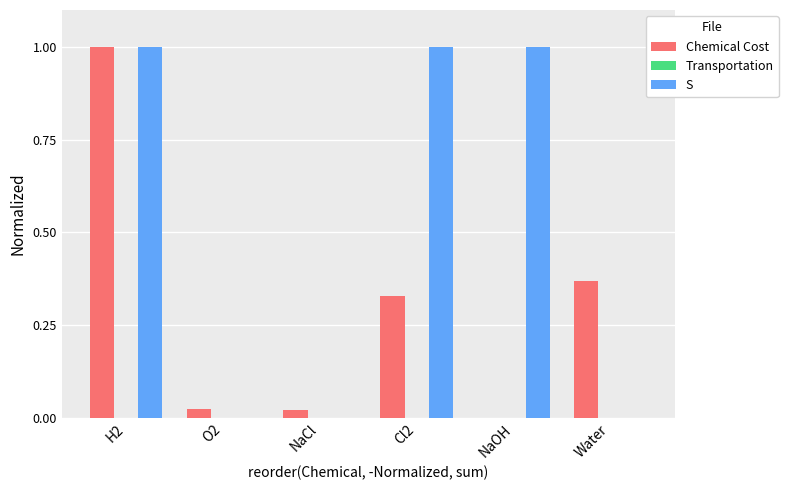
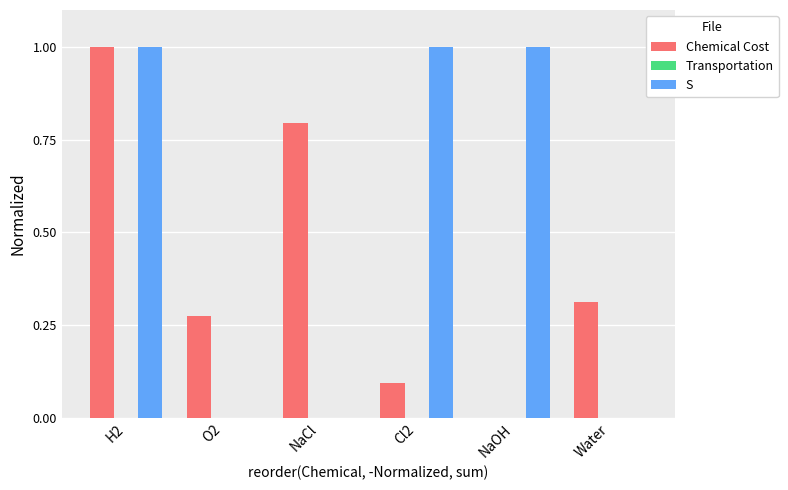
  {
    "Chemical Cost": {
      "H2": 1.00,
-     "O2": 0.02,
-     "NaCl": 0.02,
-     "Cl2": 0.33,
+     "O2": 0.28,
+     "NaCl": 0.80,
+     "Cl2": 0.09,
      "NaOH": 0.00,
-     "Water": 0.37
+     "Water": 0.31
    },
    "Transportation": {
      "H2": 0.00,
      "O2": 0.00,
      "NaCl": 0.00,
      "Cl2": 0.00,
      "NaOH": 0.00,
      "Water": 0.00
    },
    "S": {
      "H2": 1.00,
      "O2": 0.00,
      "NaCl": 0.00,
      "Cl2": 1.00,
      "NaOH": 1.00,
      "Water": 0.00
    }
  }
